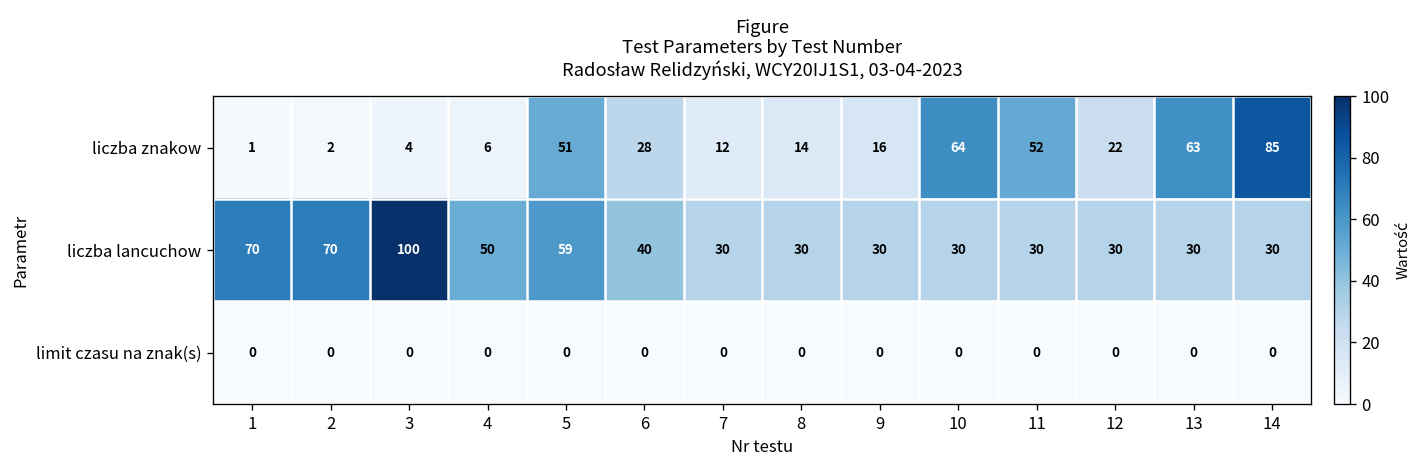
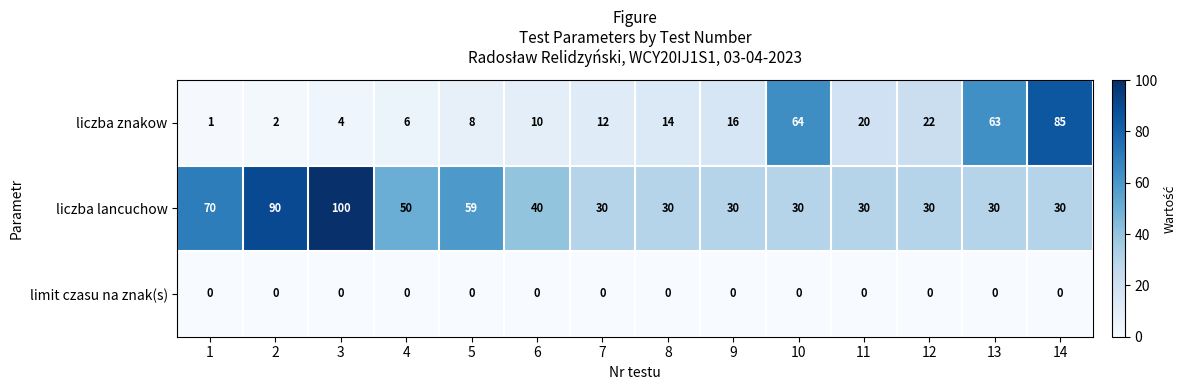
  {
    "liczba znakow": {
      "1": 1,
      "2": 2,
      "3": 4,
      "4": 6,
-     "5": 51,
-     "6": 28,
+     "5": 8,
+     "6": 10,
      "7": 12,
      "8": 14,
      "9": 16,
      "10": 64,
-     "11": 52,
+     "11": 20,
      "12": 22,
      "13": 63,
      "14": 85
    },
    "liczba lancuchow": {
      "1": 70,
-     "2": 70,
+     "2": 90,
      "3": 100,
      "4": 50,
      "5": 59,
      "6": 40,
      "7": 30,
      "8": 30,
      "9": 30,
      "10": 30,
      "11": 30,
      "12": 30,
      "13": 30,
      "14": 30
    },
    "limit czasu na znak(s)": {
      "1": 0,
      "2": 0,
      "3": 0,
      "4": 0,
      "5": 0,
      "6": 0,
      "7": 0,
      "8": 0,
      "9": 0,
      "10": 0,
      "11": 0,
      "12": 0,
      "13": 0,
      "14": 0
    }
  }
